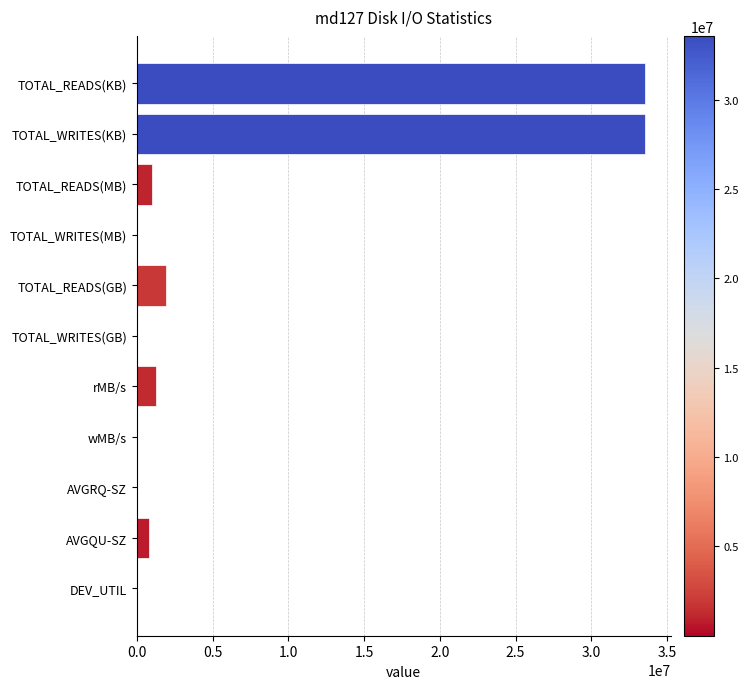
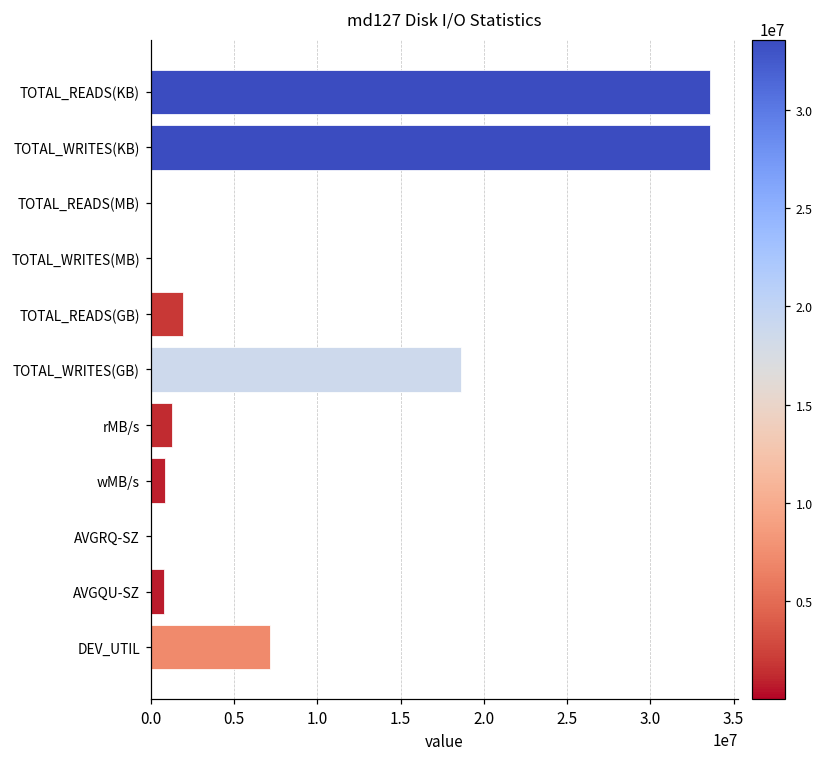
  {
    "TOTAL_READS(KB)": 33600000,
    "TOTAL_WRITES(KB)": 33600000,
-   "TOTAL_READS(MB)": 1000000,
+   "TOTAL_READS(MB)": 0,
    "TOTAL_READS(GB)": 1900000,
-   "TOTAL_WRITES(GB)": 0,
+   "TOTAL_WRITES(GB)": 18600000,
    "rMB/s": 1300000,
-   "wMB/s": 0,
+   "wMB/s": 900000,
    "AVGQU-SZ": 800000,
-   "DEV_UTIL": 0
+   "DEV_UTIL": 7200000
  }
